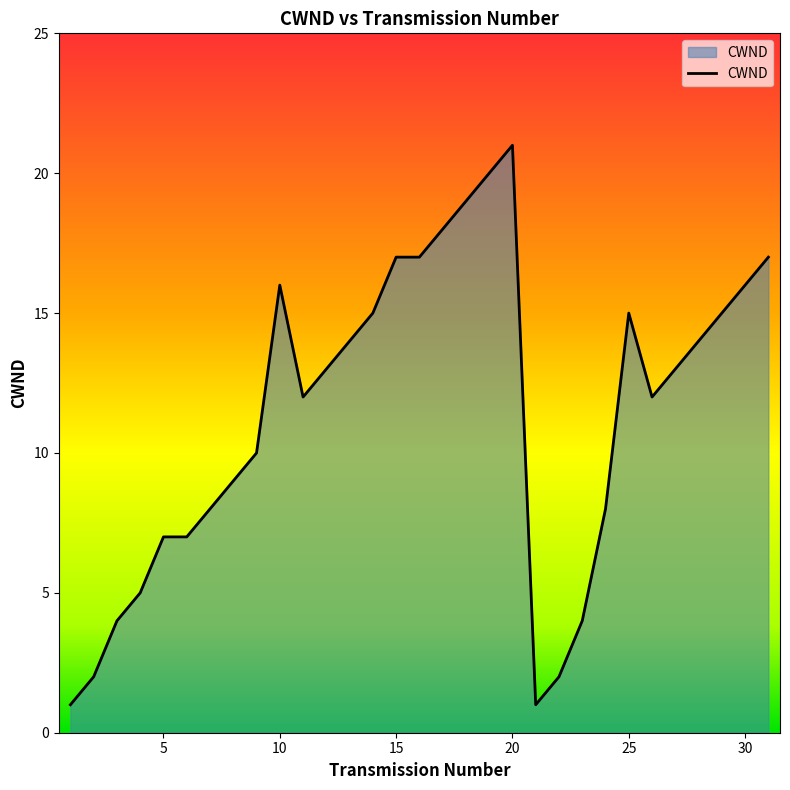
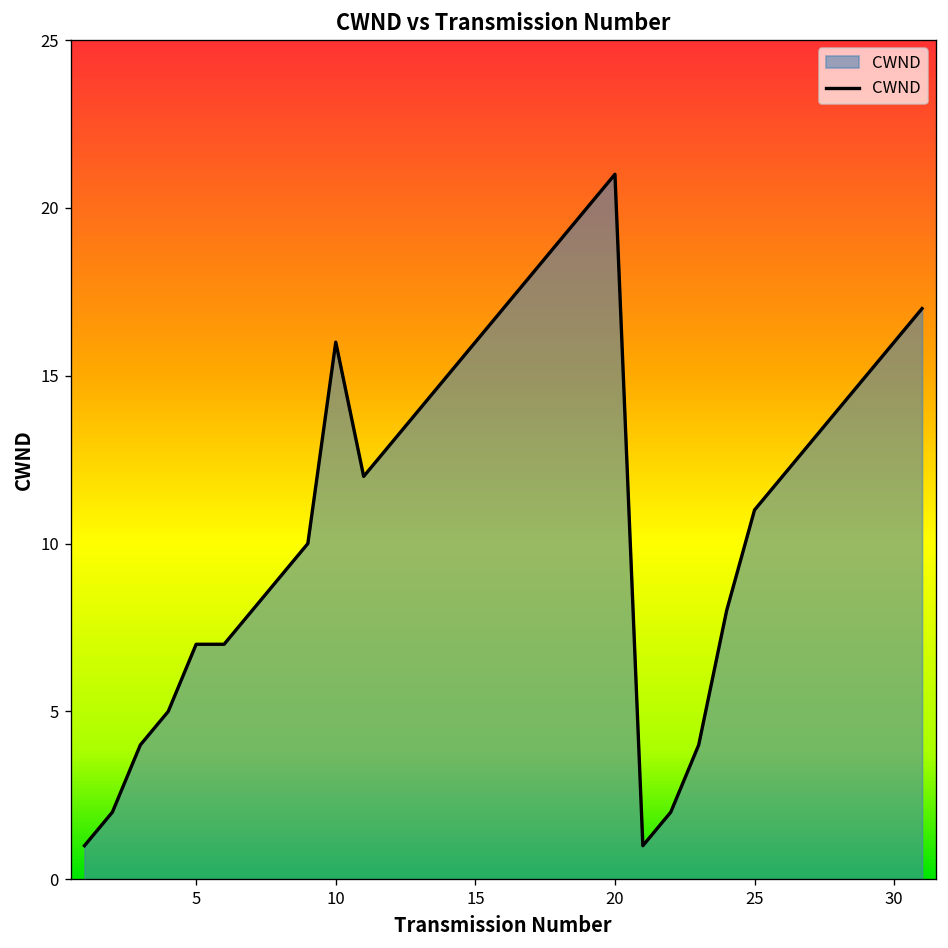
  {
    "5": 7,
    "10": 16,
-   "15": 17,
+   "15": 16,
    "20": 21,
-   "25": 15,
+   "25": 11,
    "30": 16
  }
